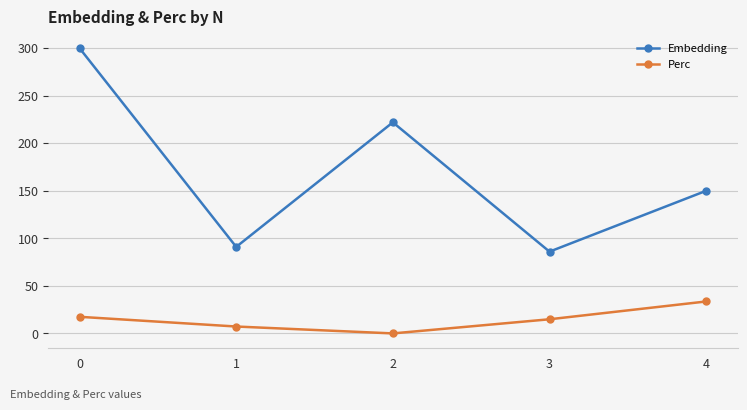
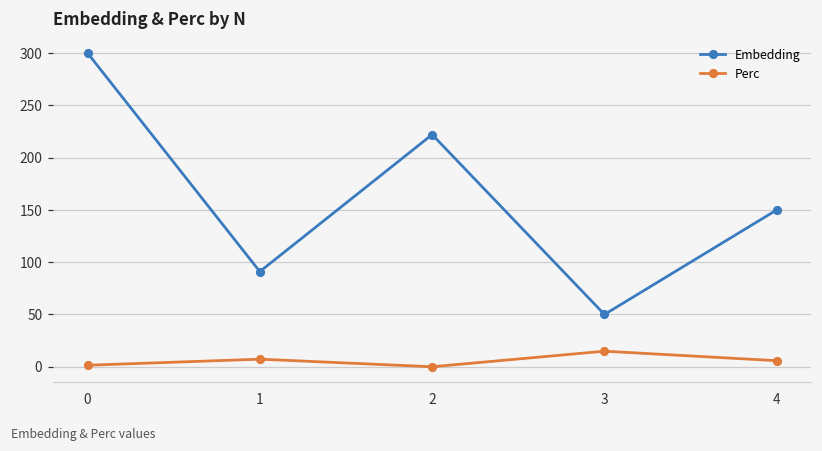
  {
    "Embedding": {
      "0": 300,
      "1": 90,
      "2": 220,
-     "3": 90,
+     "3": 50,
      "4": 150
    },
    "Perc": {
-     "0": 20,
+     "0": 0,
      "1": 10,
      "2": 0,
      "3": 10,
-     "4": 30
+     "4": 10
    }
  }
